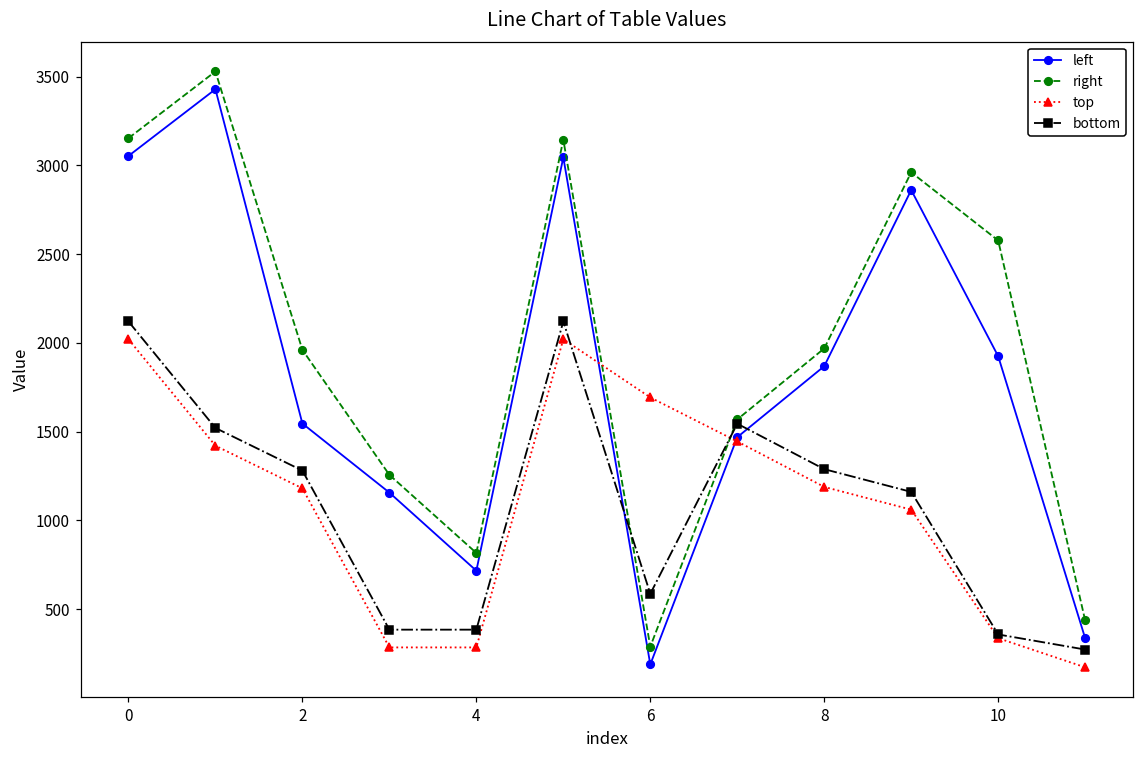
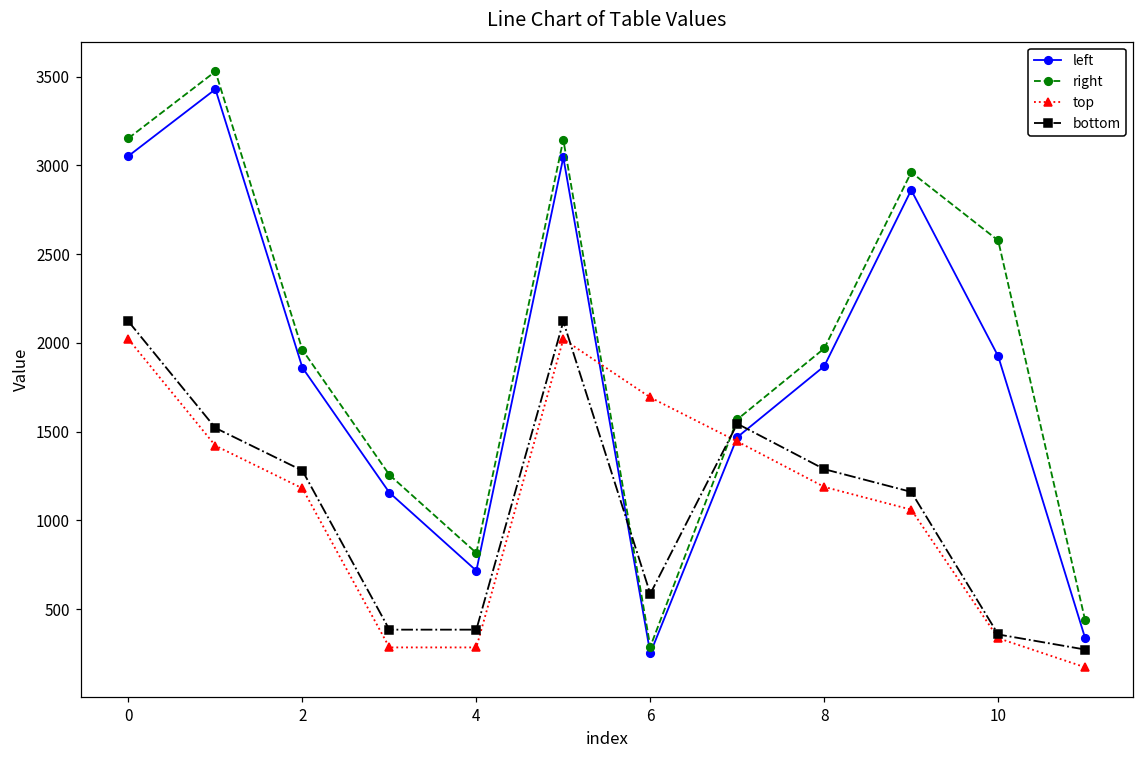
  {
    "left": {
      "0": 3050,
-     "2": 1550,
+     "2": 1860,
      "4": 720,
-     "6": 190,
+     "6": 250,
      "8": 1870,
      "10": 1930
    },
    "right": {
      "0": 3150,
      "2": 1960,
      "4": 820,
      "6": 290,
      "8": 1970,
      "10": 2580
    },
    "top": {
      "0": 2020,
      "2": 1180,
      "4": 290,
      "6": 1690,
      "8": 1190,
      "10": 340
    },
    "bottom": {
      "0": 2120,
      "2": 1280,
      "4": 390,
      "6": 590,
      "8": 1290,
      "10": 360
    }
  }
